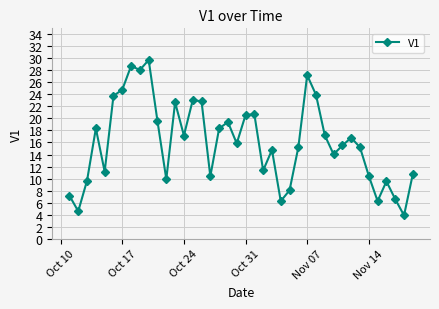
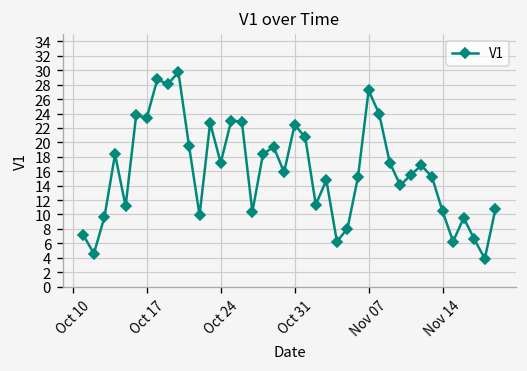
  {
-   "Oct 17": 25,
+   "Oct 17": 23,
    "Oct 24": 17,
-   "Oct 31": 21,
+   "Oct 31": 22,
    "Nov 07": 27,
    "Nov 14": 10
  }
